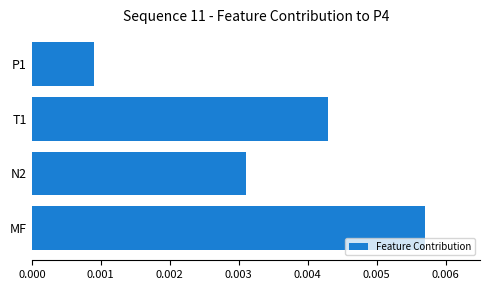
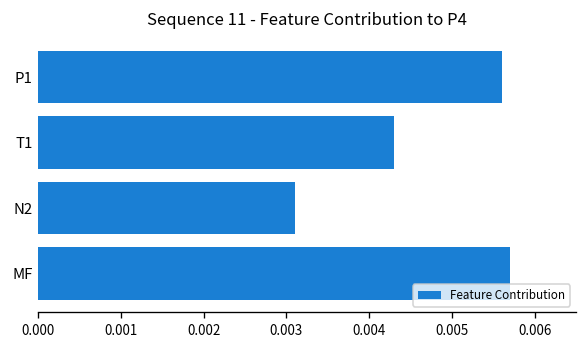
  {
-   "P1": 0.0009,
+   "P1": 0.0056,
    "T1": 0.0043,
    "N2": 0.0031,
    "MF": 0.0057
  }
